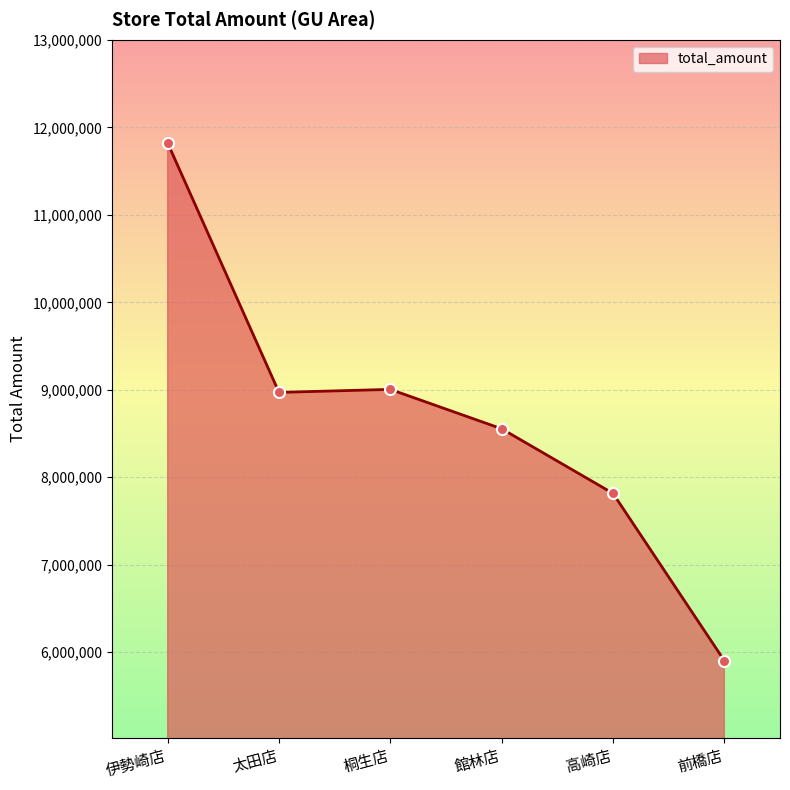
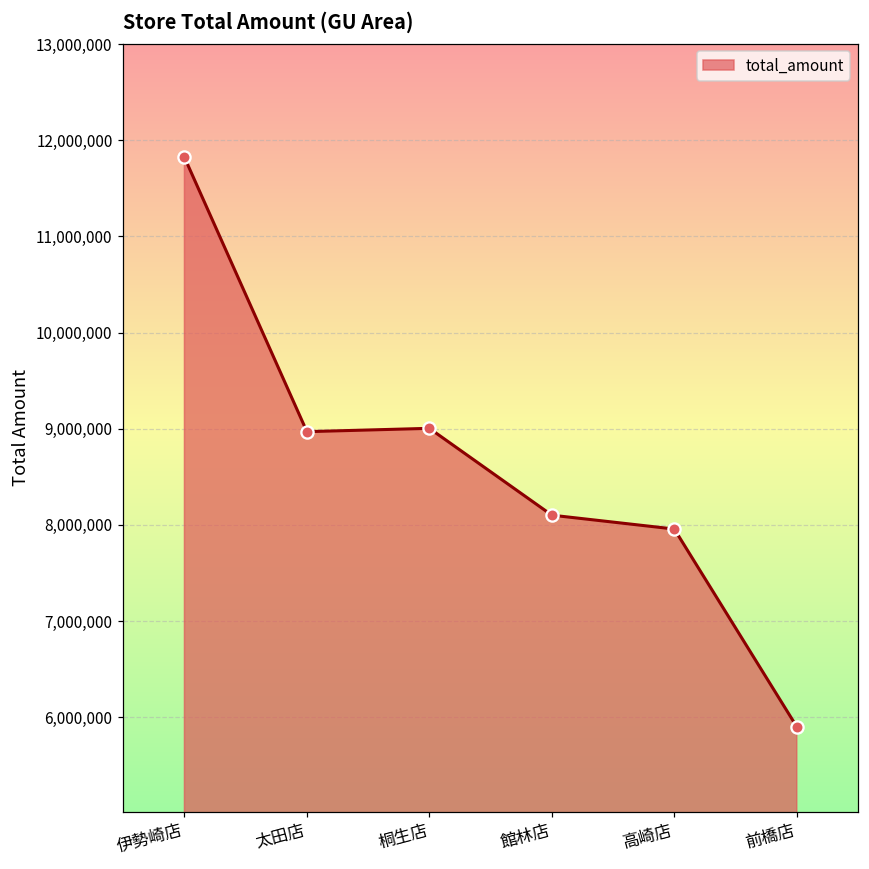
  {
    "伊勢崎店": "11,800,000",
    "太田店": "9,000,000",
    "桐生店": "9,000,000",
-   "館林店": "8,600,000",
-   "高崎店": "7,800,000",
+   "館林店": "8,100,000",
+   "高崎店": "8,000,000",
    "前橋店": "5,900,000"
  }
